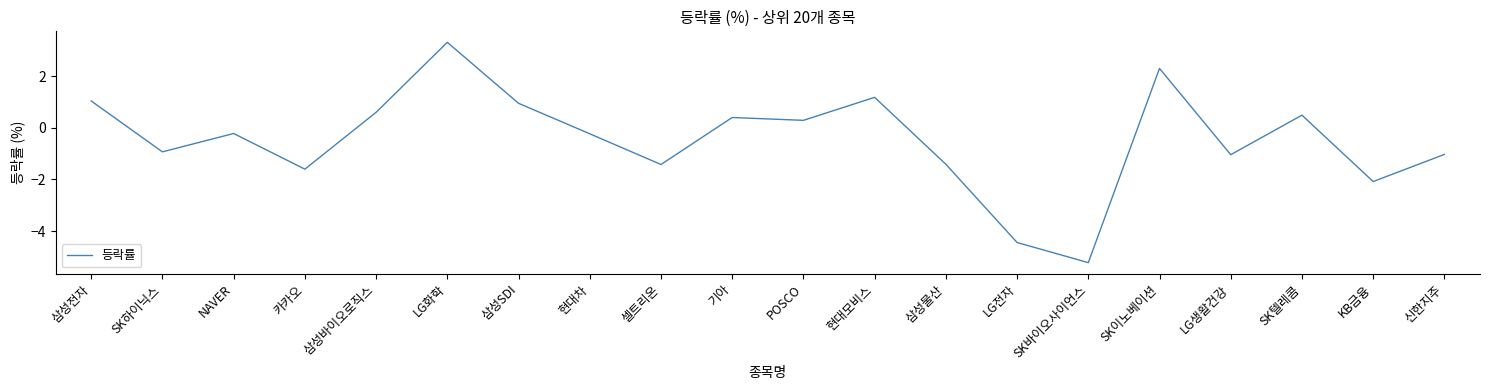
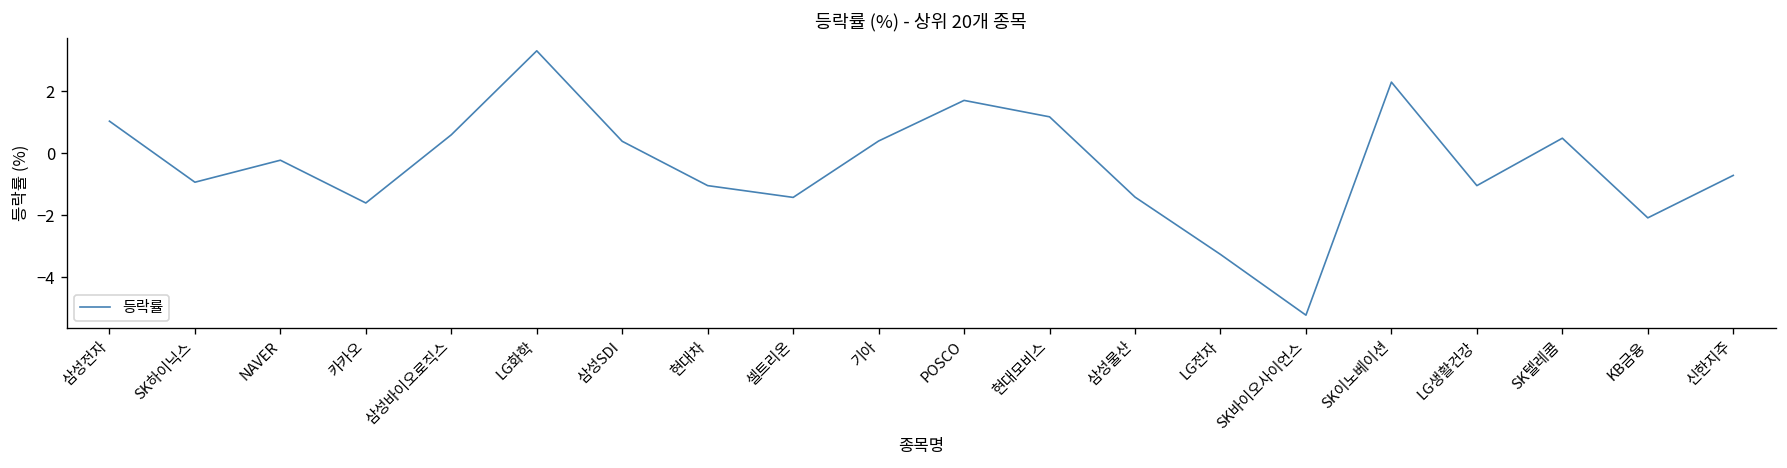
  {
    "삼성전자": 1.0,
    "SK하이닉스": -0.9,
    "NAVER": -0.2,
    "카카오": -1.6,
    "삼성바이오로직스": 0.6,
    "LG화학": 3.3,
-   "삼성SDI": 1.0,
-   "현대차": -0.2,
+   "삼성SDI": 0.4,
+   "현대차": -1.0,
    "셀트리온": -1.4,
    "기아": 0.4,
-   "POSCO": 0.3,
+   "POSCO": 1.7,
    "현대모비스": 1.2,
    "삼성물산": -1.4,
-   "LG전자": -4.4,
+   "LG전자": -3.3,
    "SK바이오사이언스": -5.2,
    "SK이노베이션": 2.3,
    "LG생활건강": -1.0,
    "SK텔레콤": 0.5,
    "KB금융": -2.1,
-   "신한지주": -1.0
+   "신한지주": -0.7
  }
